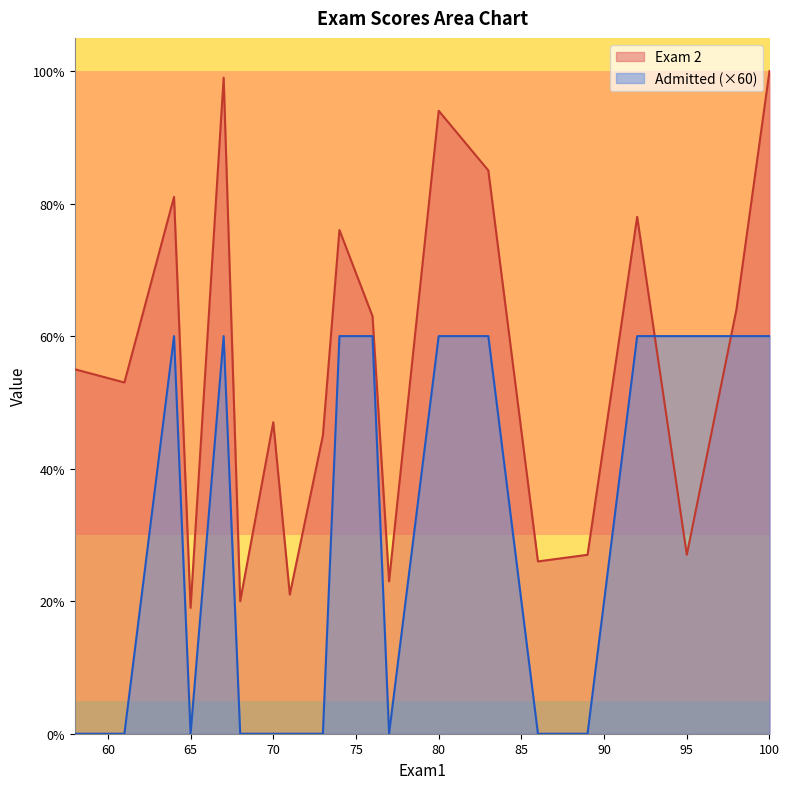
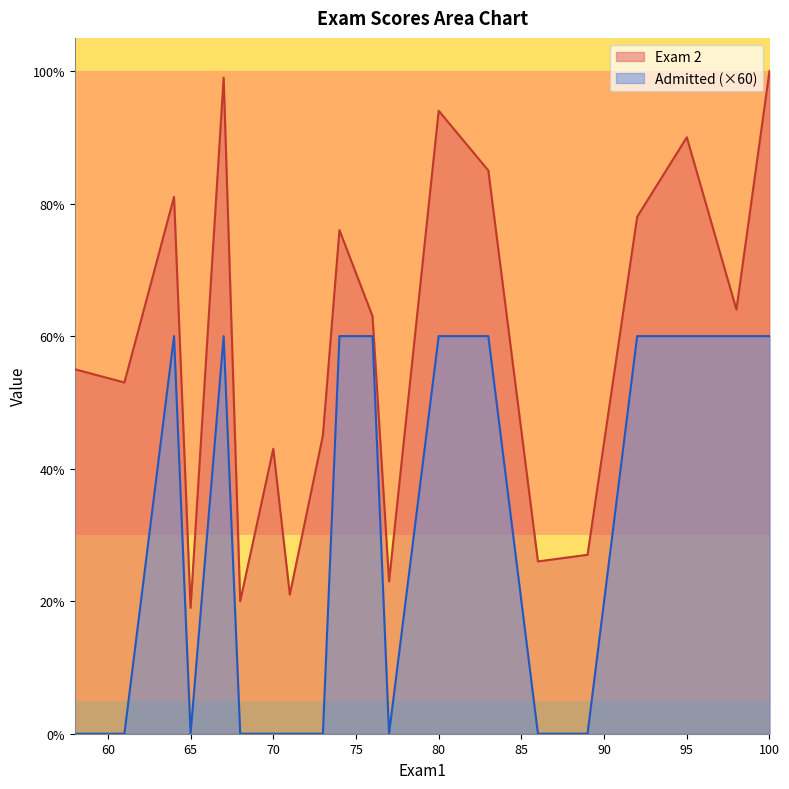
  {
    "Exam 2": {
      "65": "19%",
-     "70": "47%",
+     "70": "43%",
      "80": "94%",
-     "95": "27%",
+     "95": "90%",
      "100": "100%"
    },
    "Admitted (×60)": {
      "65": "0%",
      "70": "0%",
      "80": "60%",
      "95": "60%",
      "100": "60%"
    }
  }
